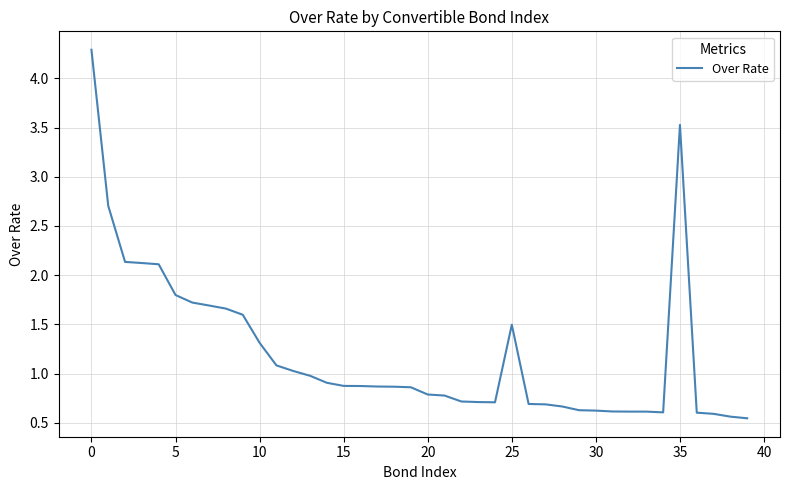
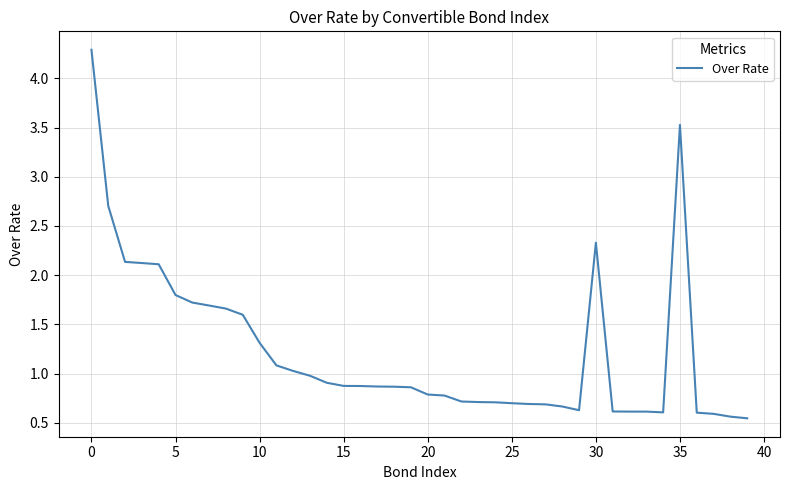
  {
    "0": 4.3,
    "5": 1.8,
    "10": 1.3,
    "15": 0.9,
    "20": 0.8,
-   "25": 1.5,
-   "30": 0.6,
+   "25": 0.7,
+   "30": 2.3,
    "35": 3.5
  }
